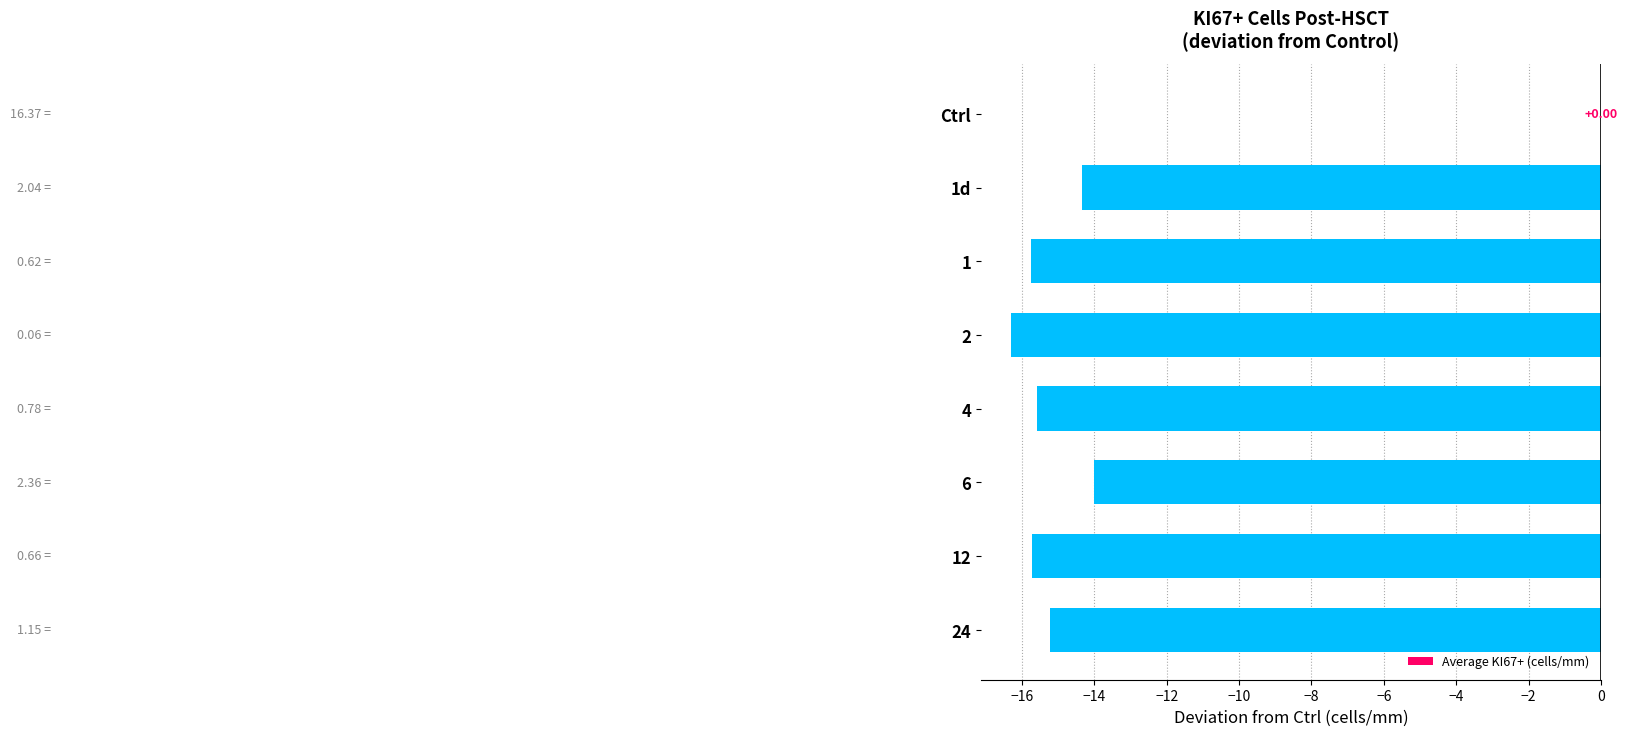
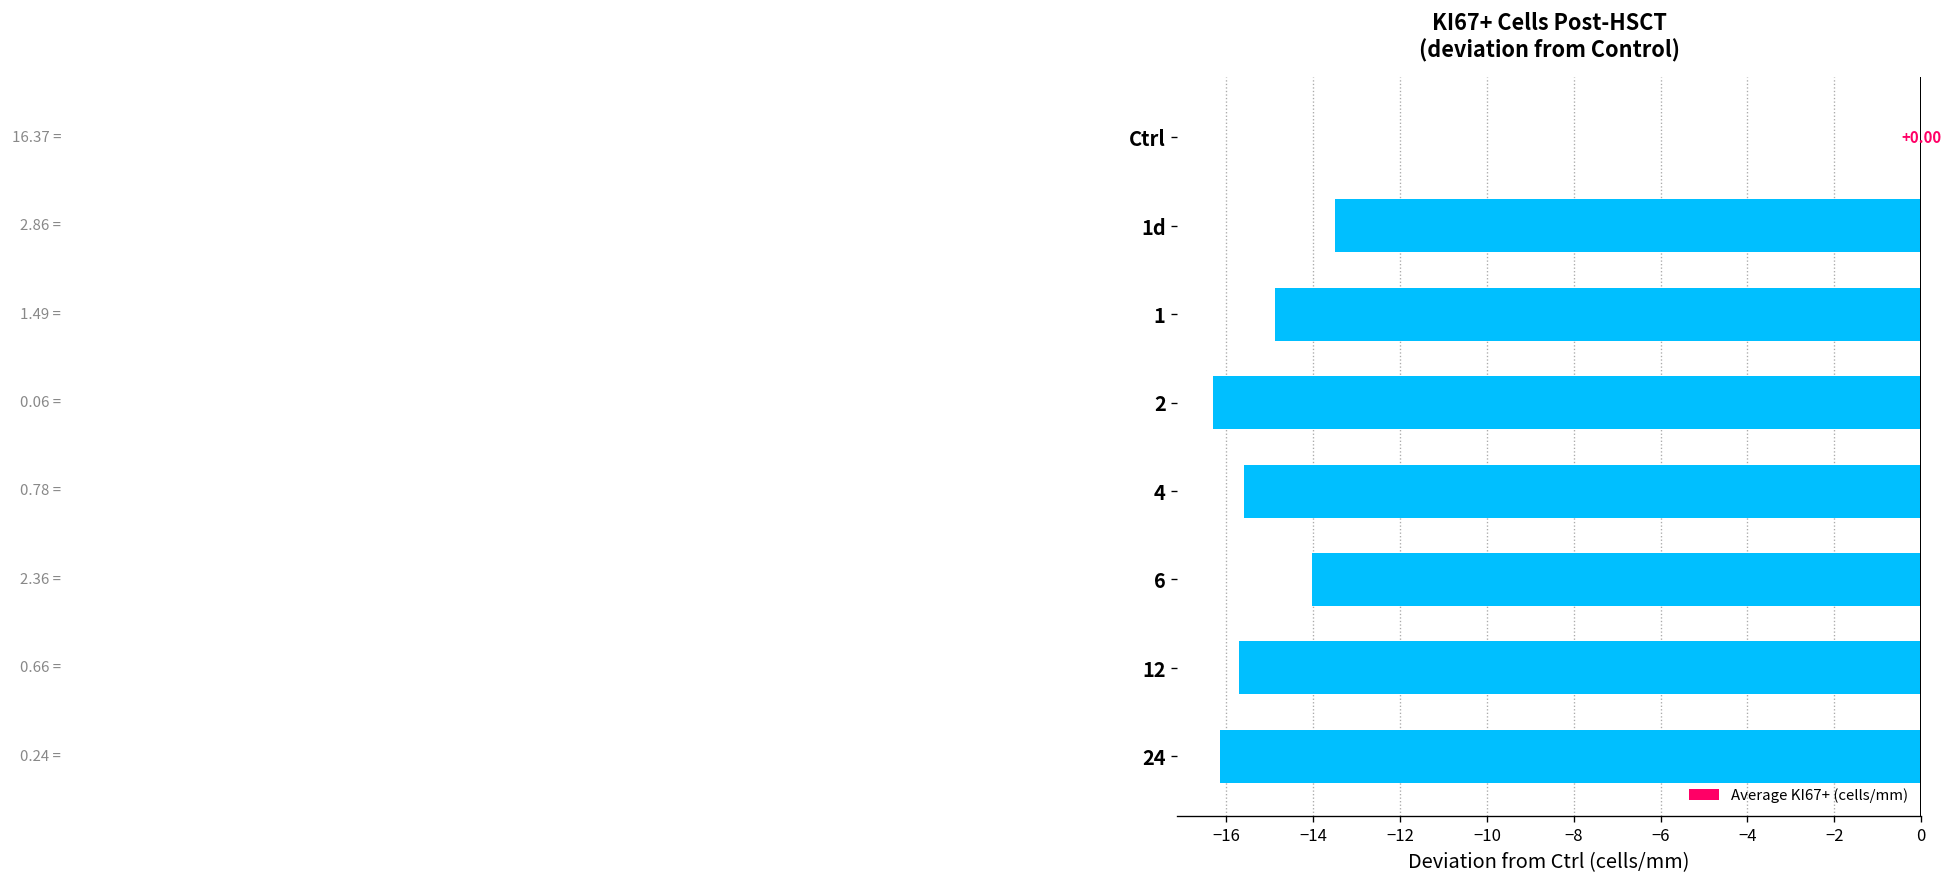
  {
    "Ctrl": "+0.00",
-   "1d": "2.04",
-   "1": "0.62",
-   "24": "1.15"
+   "1d": "2.86",
+   "1": "1.49",
+   "24": "0.24"
  }
